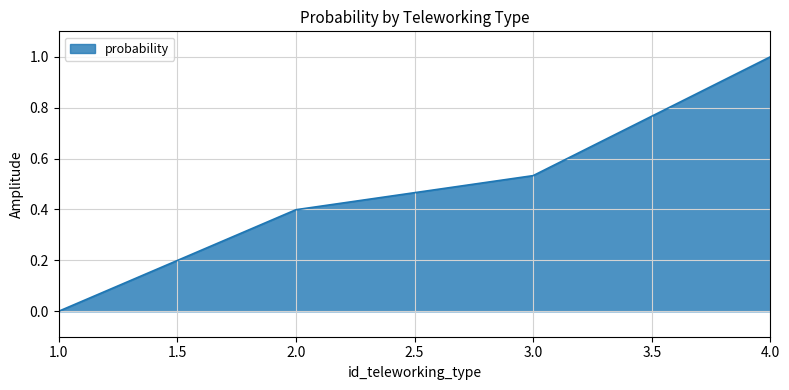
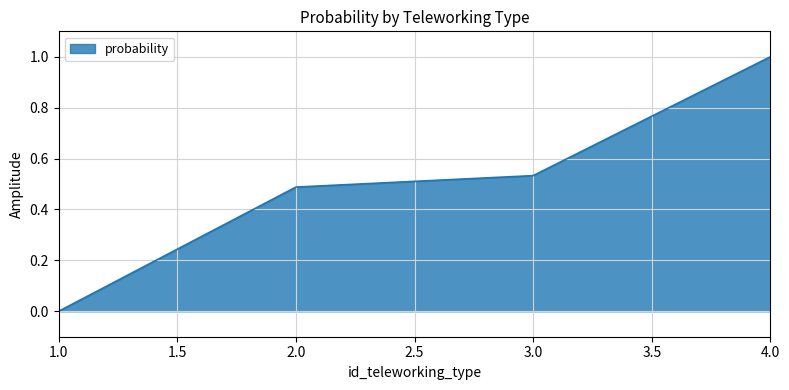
  {
    "1.0": 0.00,
-   "2.0": 0.40,
+   "2.0": 0.49,
    "3.0": 0.53,
    "4.0": 1.00
  }
